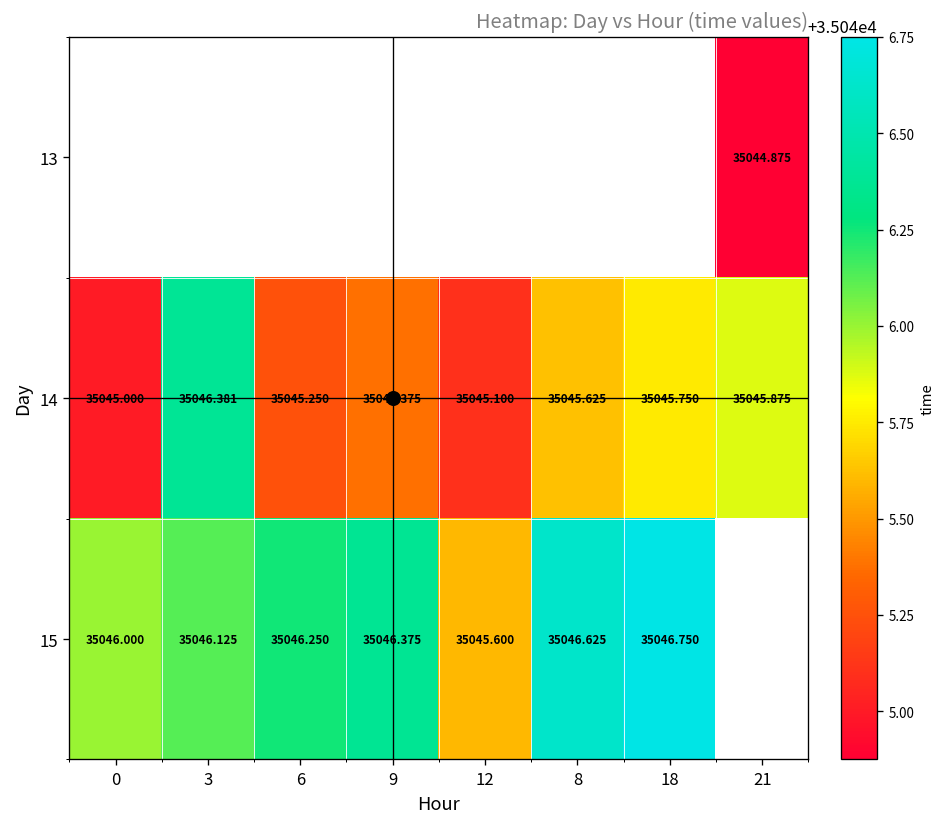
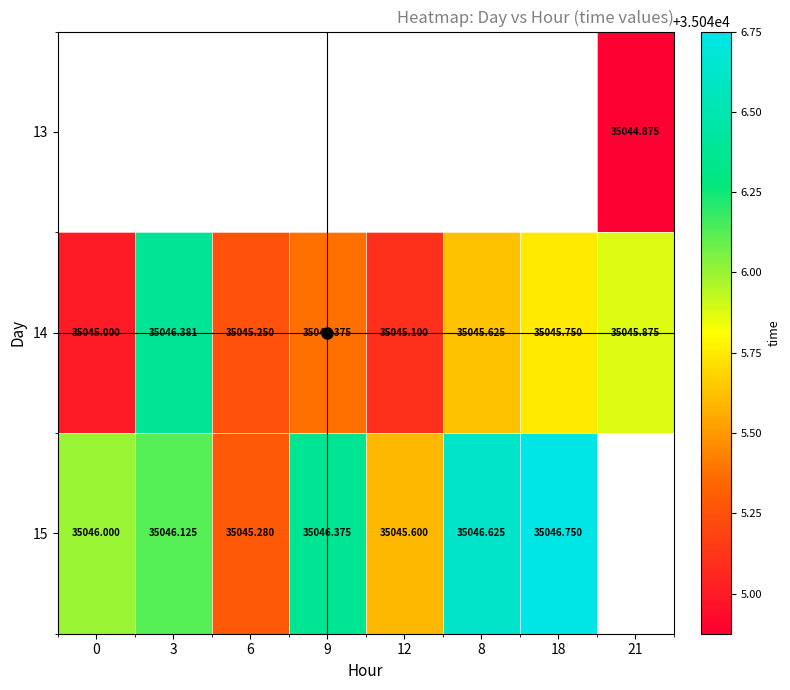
  {
    "13": {
      "21": 35044.875
    },
    "14": {
      "0": 35045.000,
      "3": 35046.381,
      "6": 35045.250,
      "12": 35045.100,
      "8": 35045.625,
      "18": 35045.750,
      "21": 35045.875
    },
    "15": {
      "0": 35046.000,
      "3": 35046.125,
-     "6": 35046.250,
+     "6": 35045.280,
      "9": 35046.375,
      "12": 35045.600,
      "8": 35046.625,
      "18": 35046.750
    }
  }
